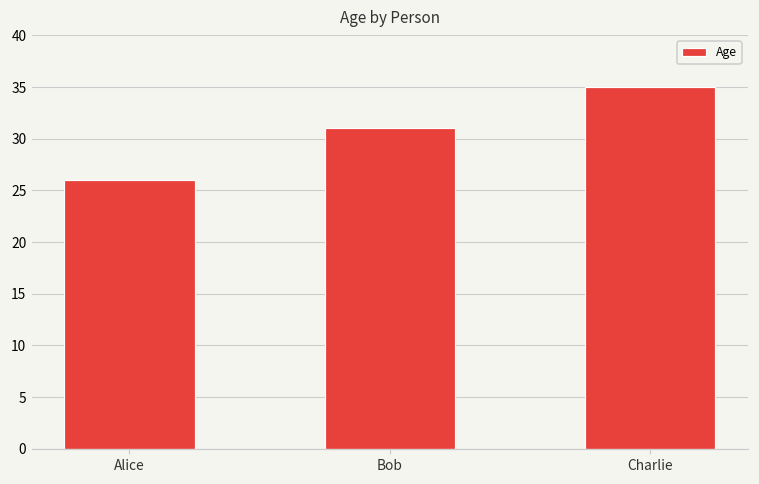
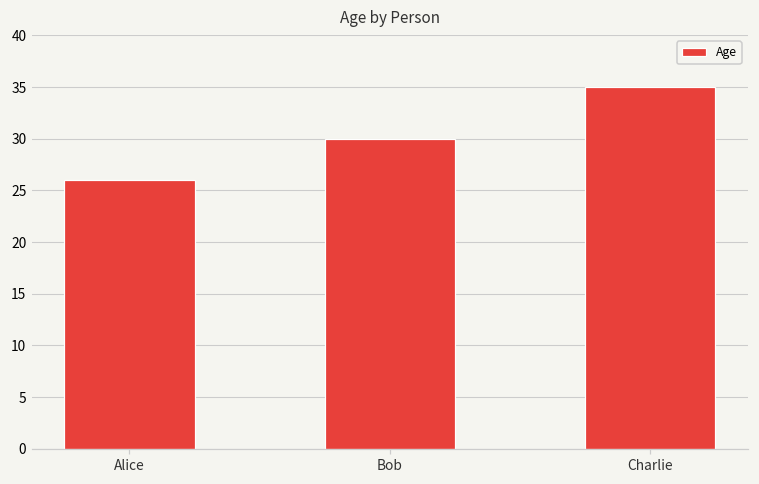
  {
    "Alice": 26,
-   "Bob": 31,
+   "Bob": 30,
    "Charlie": 35
  }
